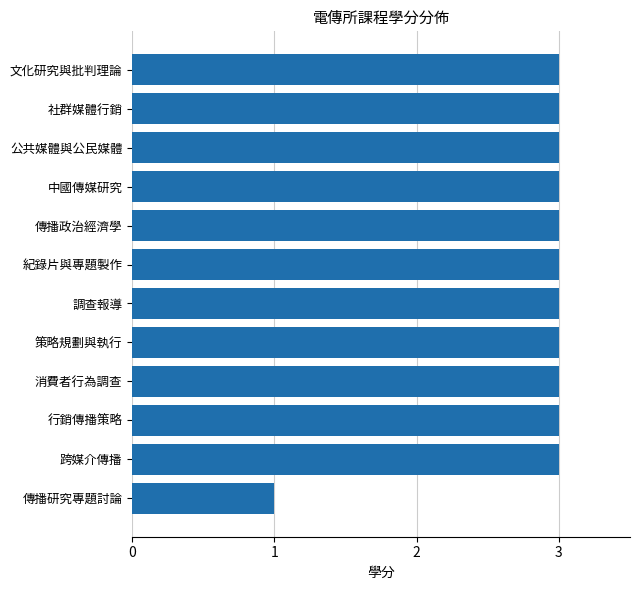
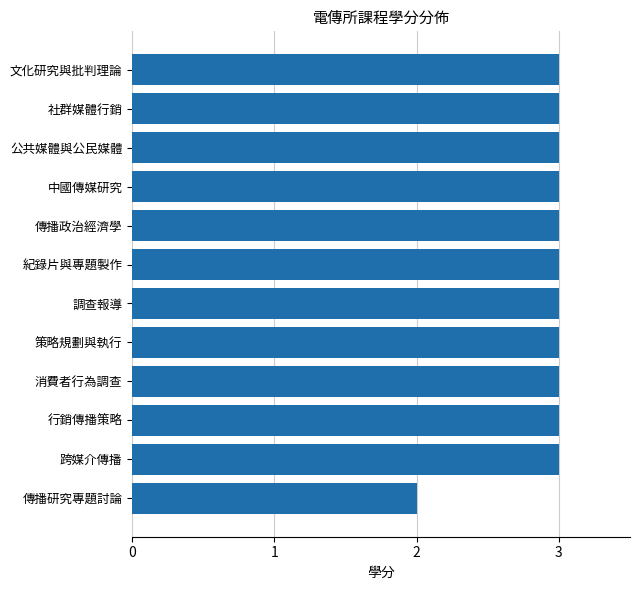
  {
    "文化研究與批判理論": 3,
    "社群媒體行銷": 3,
    "公共媒體與公民媒體": 3,
    "中國傳媒研究": 3,
    "傳播政治經濟學": 3,
    "紀錄片與專題製作": 3,
    "調查報導": 3,
    "策略規劃與執行": 3,
    "消費者行為調查": 3,
    "行銷傳播策略": 3,
    "跨媒介傳播": 3,
-   "傳播研究專題討論": 1
+   "傳播研究專題討論": 2
  }
